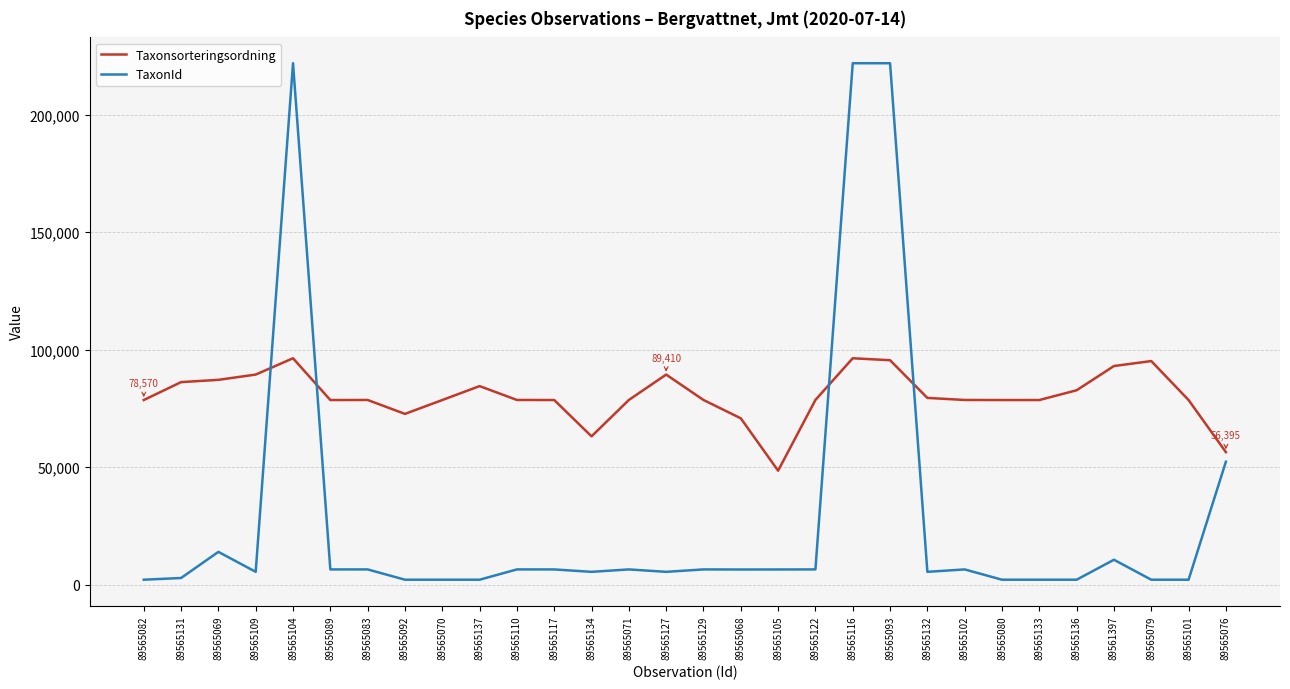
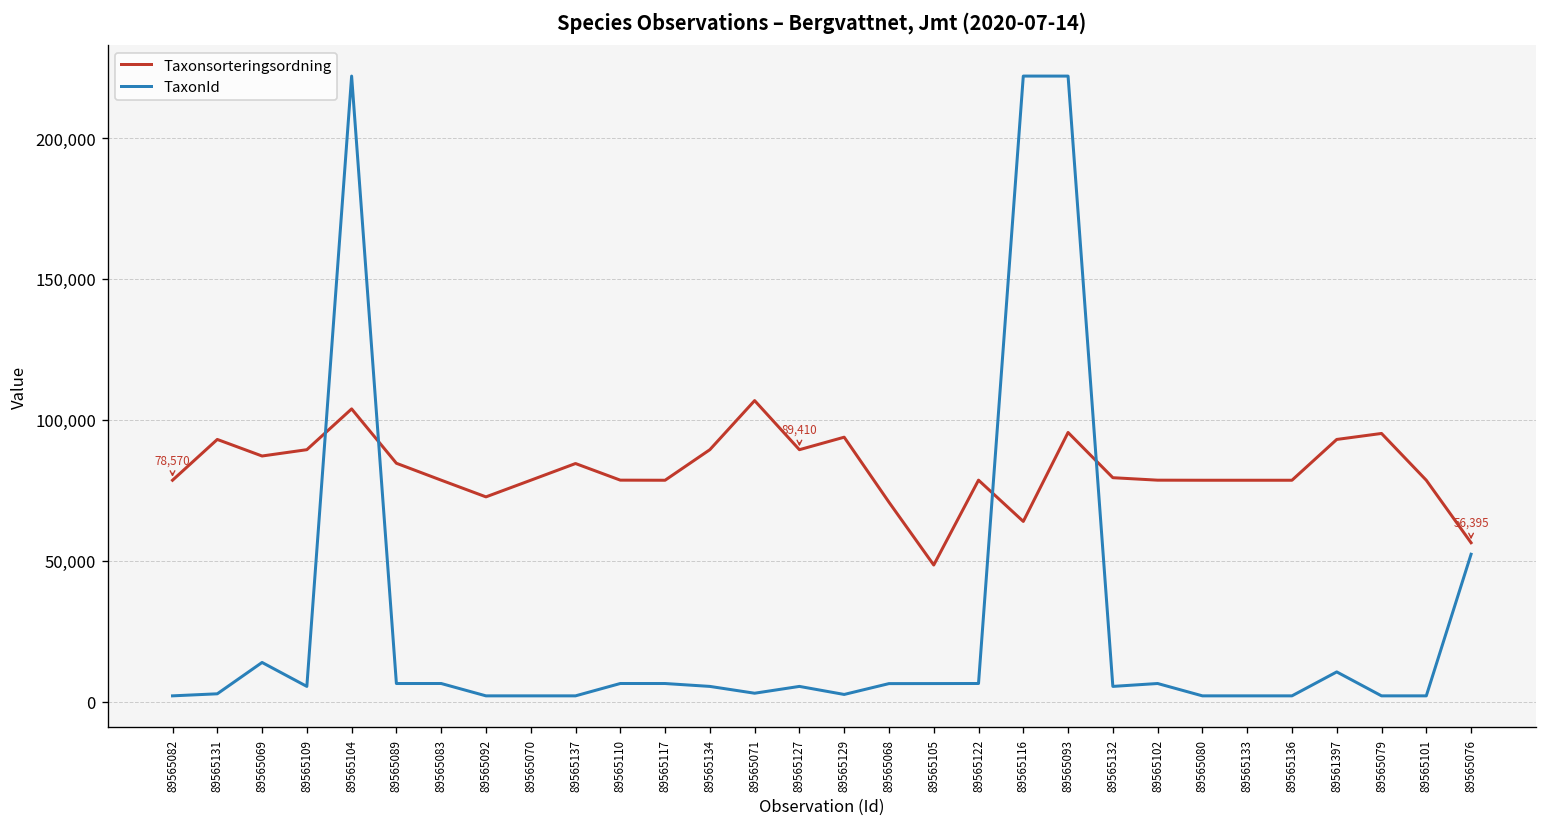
  {
    "Taxonsorteringsordning": {
-     "89565131": "86,000",
+     "89565131": "93,000",
      "89565069": "87,000",
      "89565109": "89,000",
-     "89565104": "96,000",
-     "89565089": "79,000",
+     "89565104": "104,000",
+     "89565089": "85,000",
      "89565083": "79,000",
      "89565092": "73,000",
      "89565070": "79,000",
      "89565137": "85,000",
      "89565110": "79,000",
      "89565117": "79,000",
-     "89565134": "63,000",
-     "89565071": "79,000",
-     "89565129": "79,000",
+     "89565134": "89,000",
+     "89565071": "107,000",
+     "89565129": "94,000",
      "89565068": "71,000",
      "89565105": "48,000",
      "89565122": "79,000",
-     "89565116": "96,000",
+     "89565116": "64,000",
      "89565093": "96,000",
      "89565132": "79,000",
      "89565102": "79,000",
      "89565080": "79,000",
      "89565133": "79,000",
-     "89565136": "83,000",
+     "89565136": "79,000",
      "89561397": "93,000",
      "89565079": "95,000",
      "89565101": "79,000"
    },
    "TaxonId": {
      "89565082": "2,000",
      "89565131": "3,000",
      "89565069": "14,000",
      "89565109": "5,000",
      "89565104": "222,000",
      "89565089": "6,000",
      "89565083": "6,000",
      "89565092": "2,000",
      "89565070": "2,000",
      "89565137": "2,000",
      "89565110": "6,000",
      "89565117": "6,000",
      "89565134": "5,000",
-     "89565071": "6,000",
+     "89565071": "3,000",
      "89565127": "5,000",
-     "89565129": "6,000",
+     "89565129": "3,000",
      "89565068": "6,000",
      "89565105": "6,000",
      "89565122": "6,000",
      "89565116": "222,000",
      "89565093": "222,000",
      "89565132": "5,000",
      "89565102": "6,000",
      "89565080": "2,000",
      "89565133": "2,000",
      "89565136": "2,000",
      "89561397": "11,000",
      "89565079": "2,000",
      "89565101": "2,000",
      "89565076": "52,000"
    }
  }
